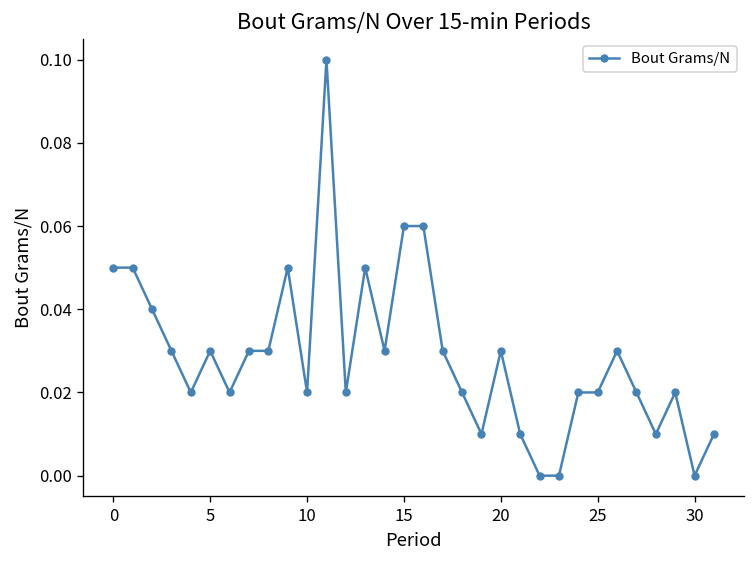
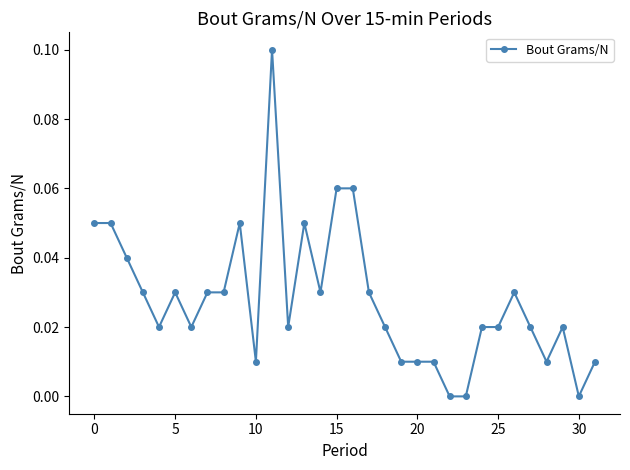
  {
    "0": 0.05,
    "5": 0.03,
-   "10": 0.02,
+   "10": 0.01,
    "15": 0.06,
-   "20": 0.03,
+   "20": 0.01,
    "25": 0.02,
    "30": 0.00
  }
